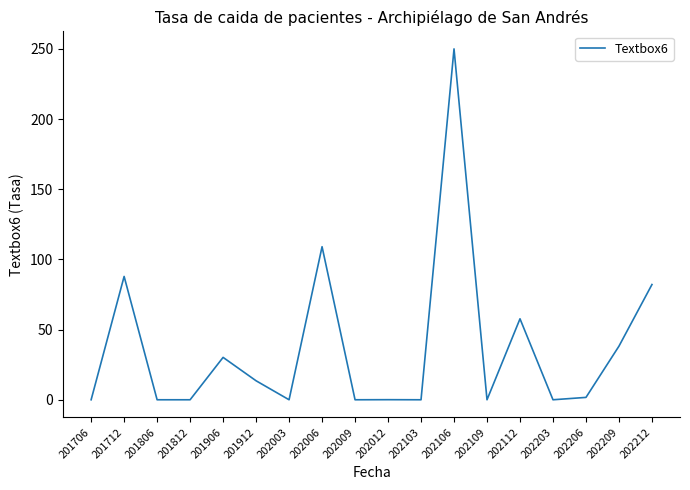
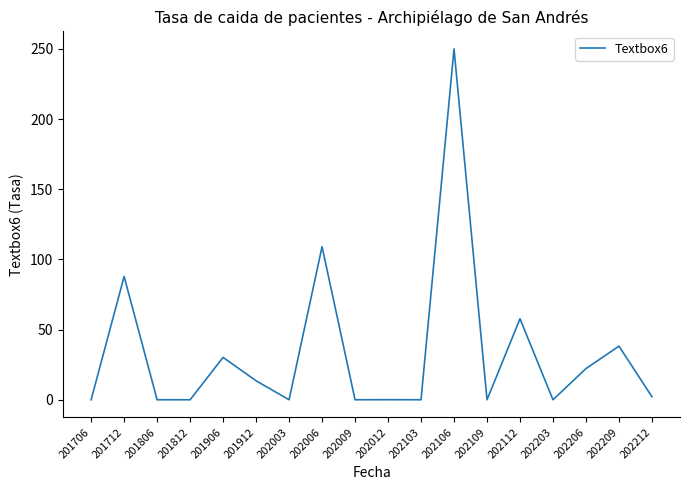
  {
    "201706": 0,
    "201712": 88,
    "201806": 0,
    "201812": 0,
    "201906": 30,
    "201912": 14,
    "202003": 0,
    "202006": 109,
    "202009": 0,
    "202012": 0,
    "202103": 0,
    "202106": 250,
    "202109": 0,
    "202112": 58,
    "202203": 0,
-   "202206": 2,
+   "202206": 22,
    "202209": 38,
-   "202212": 82
+   "202212": 2
  }
